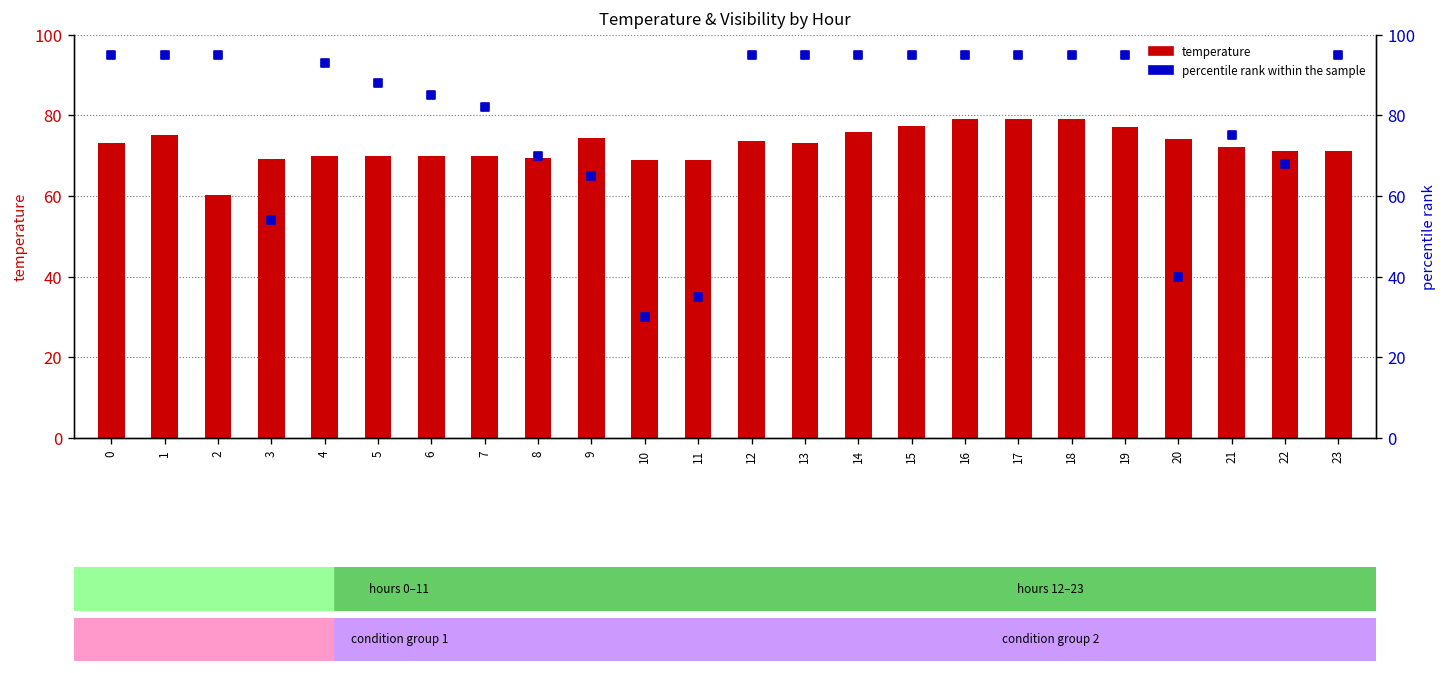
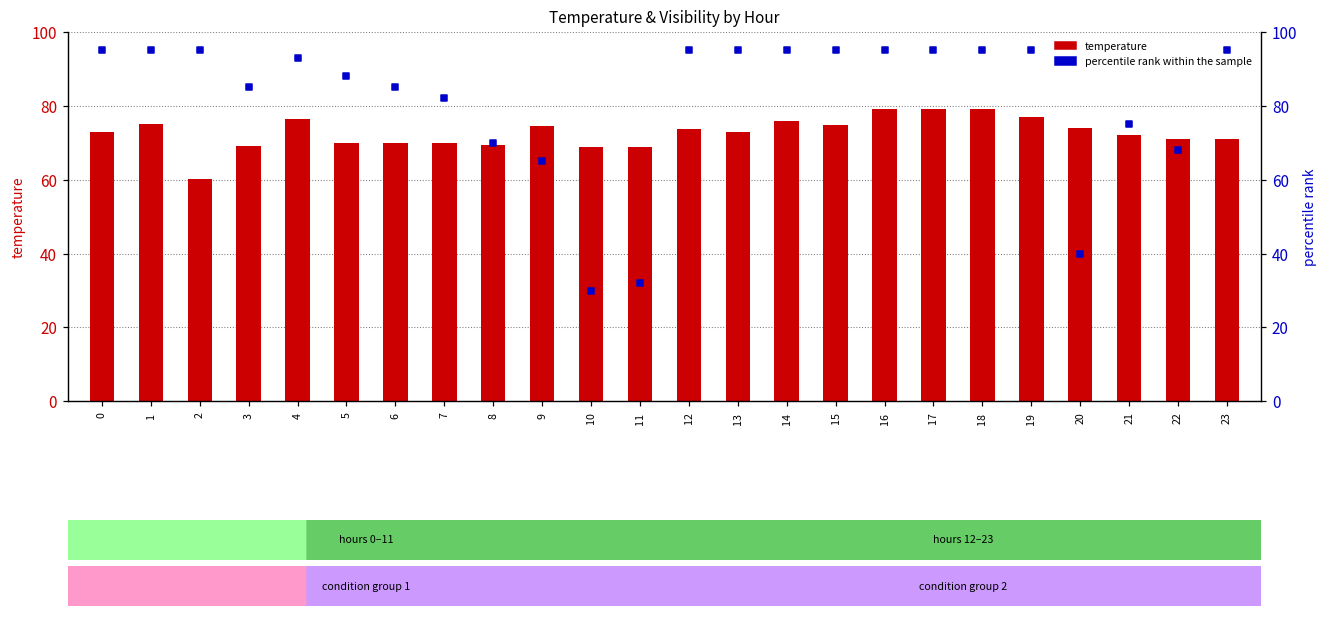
  {
    "temperature": {
      "0": 73,
      "1": 75,
      "2": 60,
      "3": 69,
-     "4": 70,
+     "4": 77,
      "5": 70,
      "6": 70,
      "7": 70,
      "8": 69,
      "9": 74,
      "10": 69,
      "11": 69,
      "12": 74,
      "13": 73,
      "14": 76,
-     "15": 77,
+     "15": 75,
      "16": 79,
      "17": 79,
      "18": 79,
      "19": 77,
      "20": 74,
      "21": 72,
      "22": 71,
      "23": 71
    },
    "percentile rank within the sample": {
-     "3": 54,
-     "11": 35
+     "3": 85,
+     "11": 32
    }
  }
